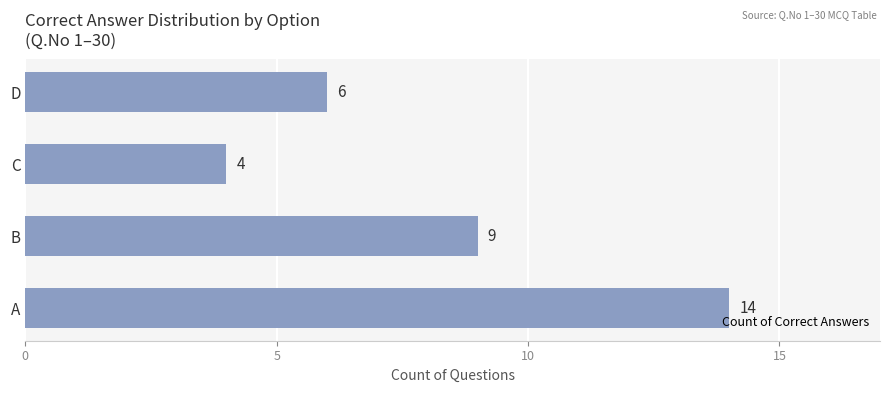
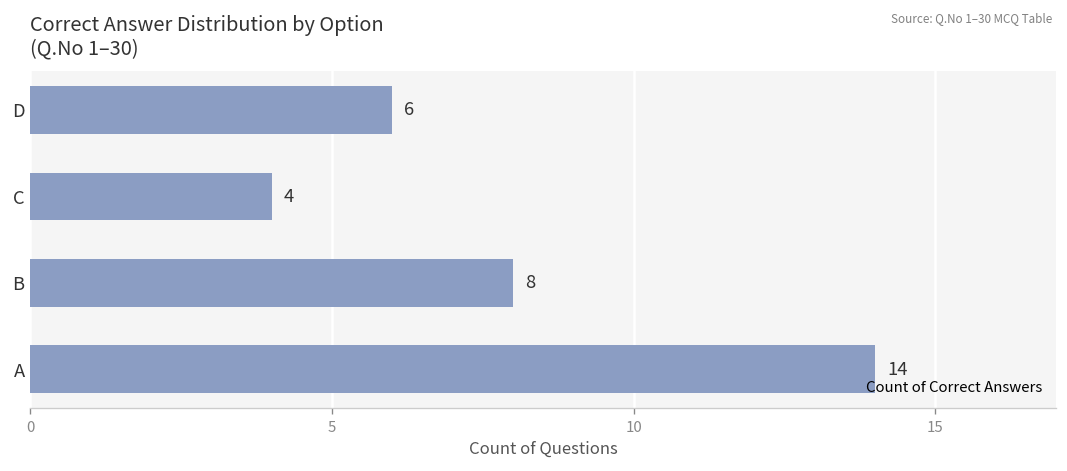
  {
    "D": 6,
    "C": 4,
-   "B": 9,
+   "B": 8,
    "A": 14
  }
